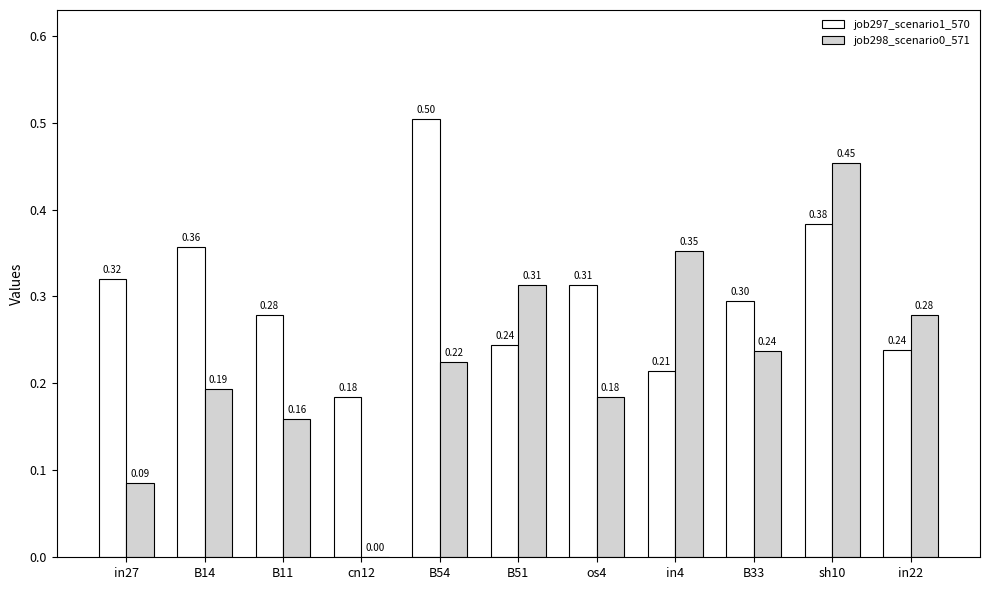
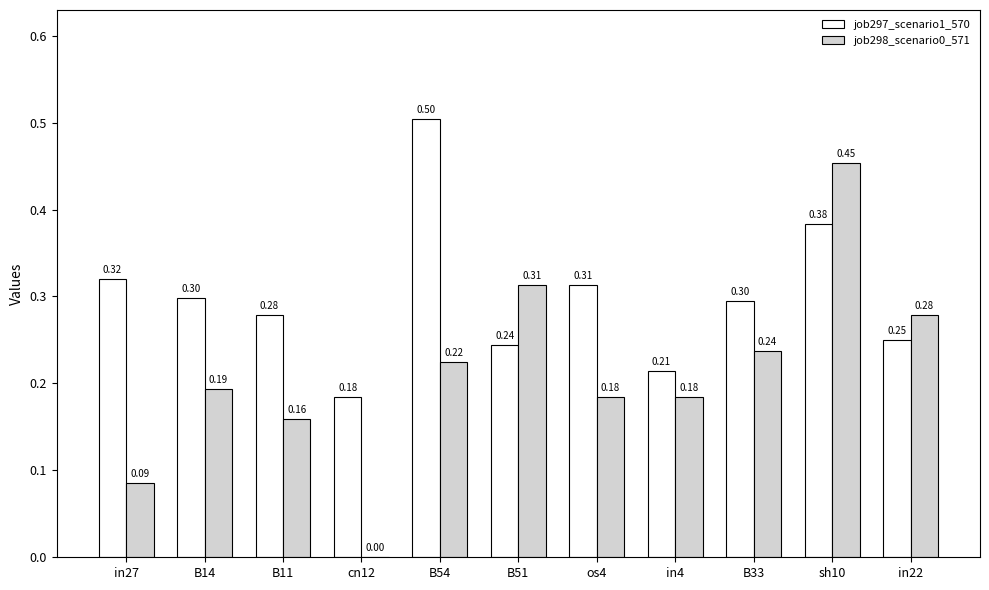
  {
    "job297_scenario1_570": {
      "in27": 0.32,
-     "B14": 0.36,
+     "B14": 0.30,
      "B11": 0.28,
      "cn12": 0.18,
      "B54": 0.50,
      "B51": 0.24,
      "os4": 0.31,
      "in4": 0.21,
      "B33": 0.30,
      "sh10": 0.38,
-     "in22": 0.24
+     "in22": 0.25
    },
    "job298_scenario0_571": {
      "in27": 0.09,
      "B14": 0.19,
      "B11": 0.16,
      "cn12": 0.00,
      "B54": 0.22,
      "B51": 0.31,
      "os4": 0.18,
-     "in4": 0.35,
+     "in4": 0.18,
      "B33": 0.24,
      "sh10": 0.45,
      "in22": 0.28
    }
  }
